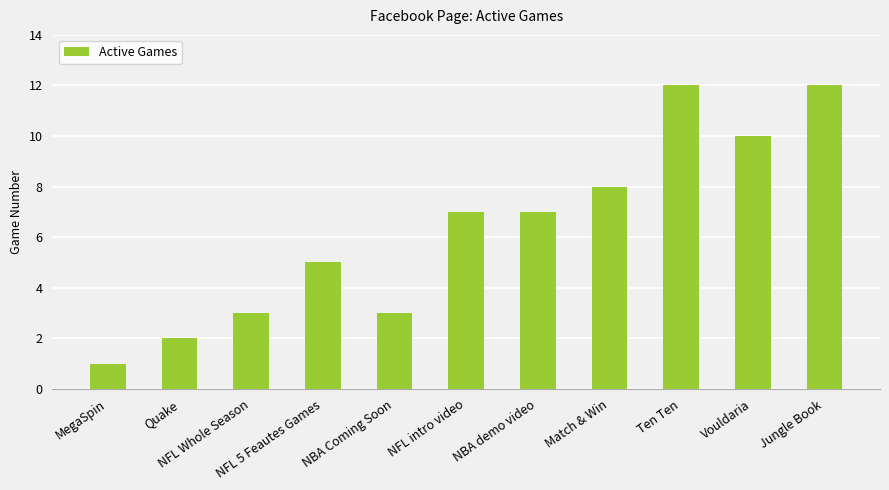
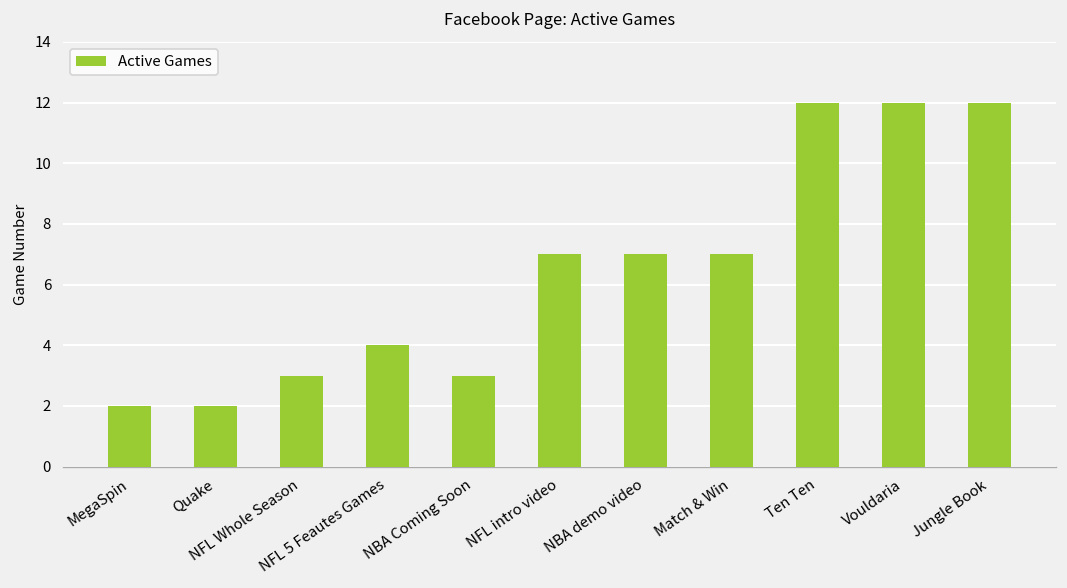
  {
-   "MegaSpin": 1,
+   "MegaSpin": 2,
    "Quake": 2,
    "NFL Whole Season": 3,
-   "NFL 5 Feautes Games": 5,
+   "NFL 5 Feautes Games": 4,
    "NBA Coming Soon": 3,
    "NFL intro video": 7,
    "NBA demo video": 7,
-   "Match & Win": 8,
+   "Match & Win": 7,
    "Ten Ten": 12,
-   "Vouldaria": 10,
+   "Vouldaria": 12,
    "Jungle Book": 12
  }
